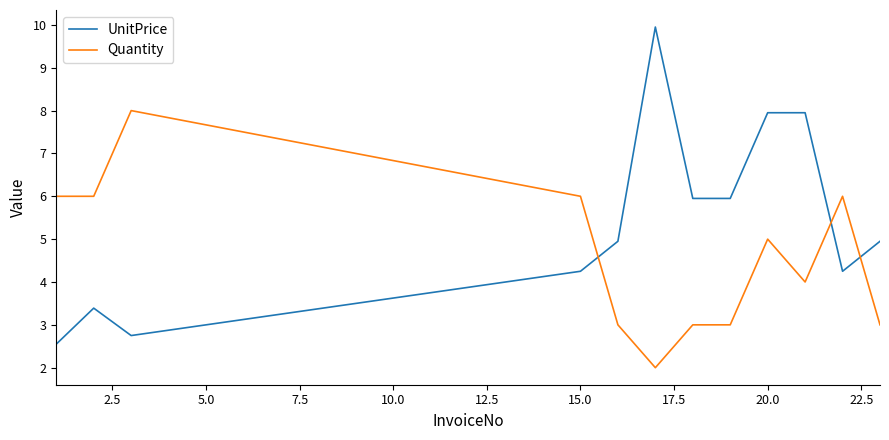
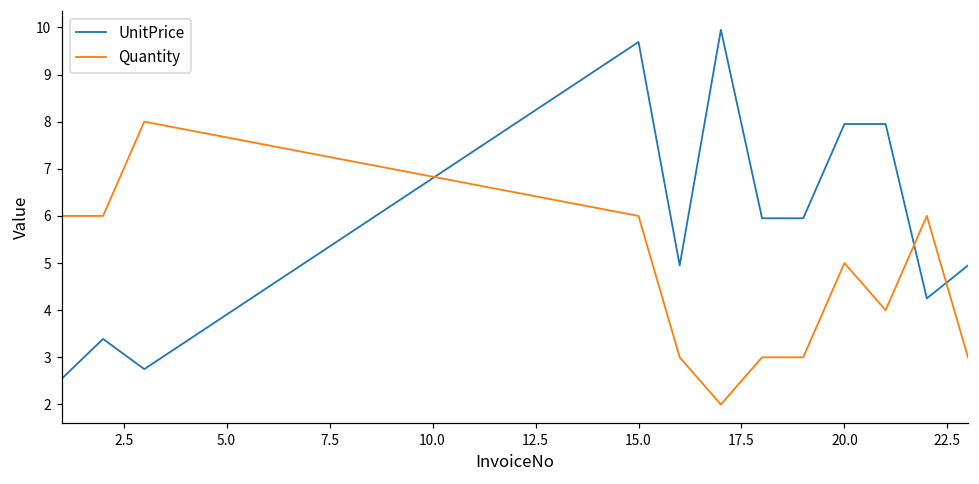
  {
    "UnitPrice": {
-     "15.0": 4.3,
+     "15.0": 9.7,
      "20.0": 8.0
    },
    "Quantity": {
      "15.0": 6.0,
      "20.0": 5.0
    }
  }
